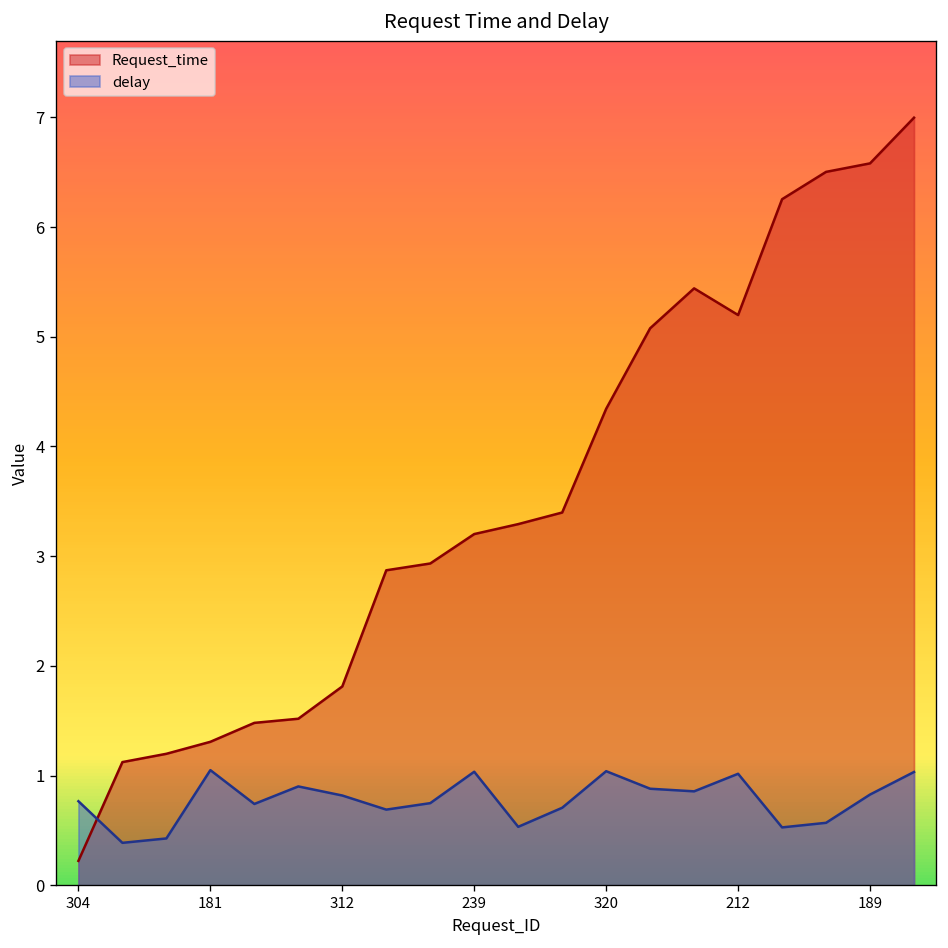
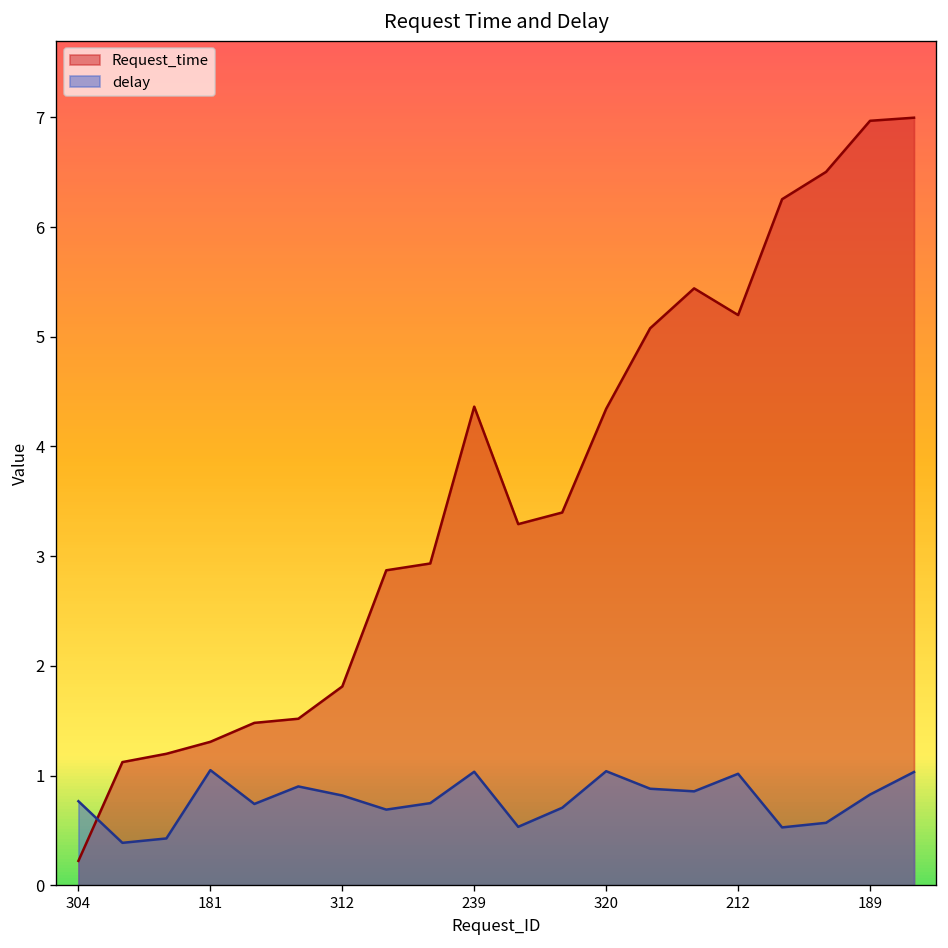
  {
    "Request_time": {
      "304": 0.2,
      "181": 1.3,
      "312": 1.8,
-     "239": 3.2,
+     "239": 4.4,
      "320": 4.3,
      "212": 5.2,
-     "189": 6.6
+     "189": 7.0
    },
    "delay": {
      "304": 0.8,
      "181": 1.0,
      "312": 0.8,
      "239": 1.0,
      "320": 1.0,
      "212": 1.0,
      "189": 0.8
    }
  }
